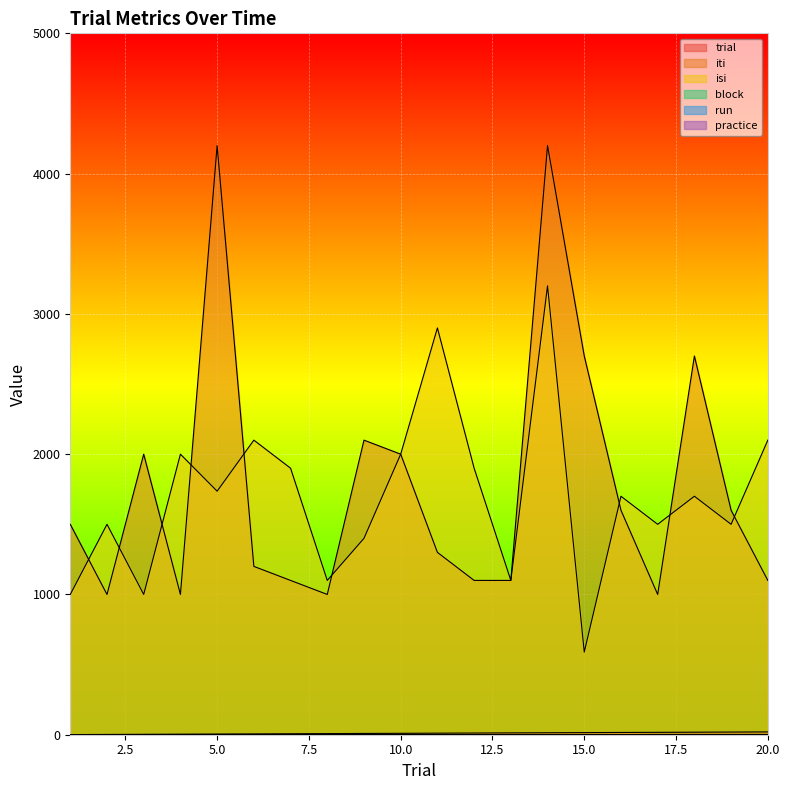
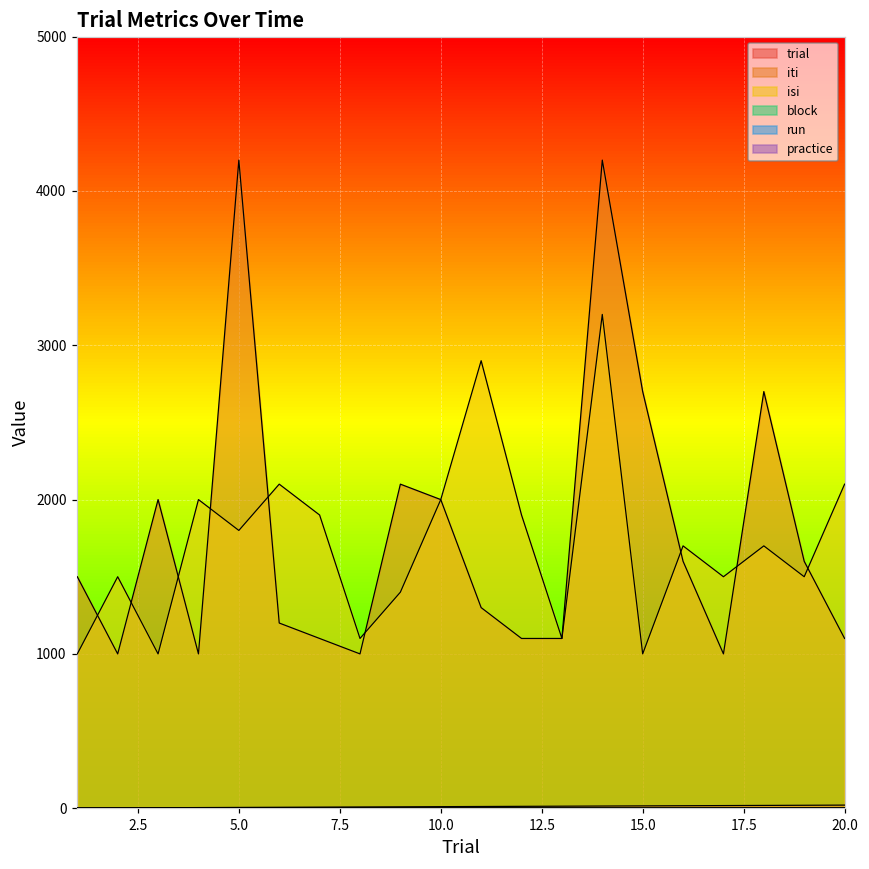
  {
    "isi": {
-     "5.0": 1740,
-     "15.0": 590,
+     "5.0": 1800,
+     "15.0": 1000,
      "20.0": 2100
    }
  }
